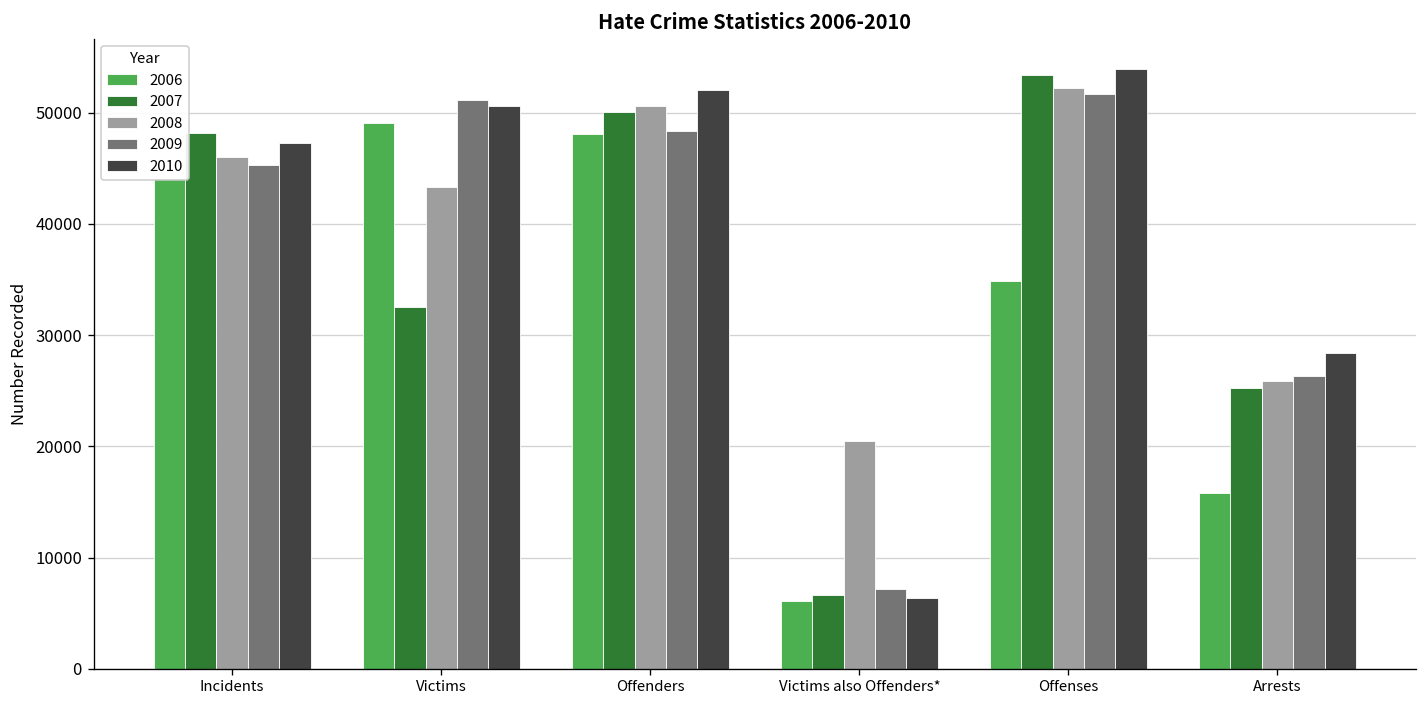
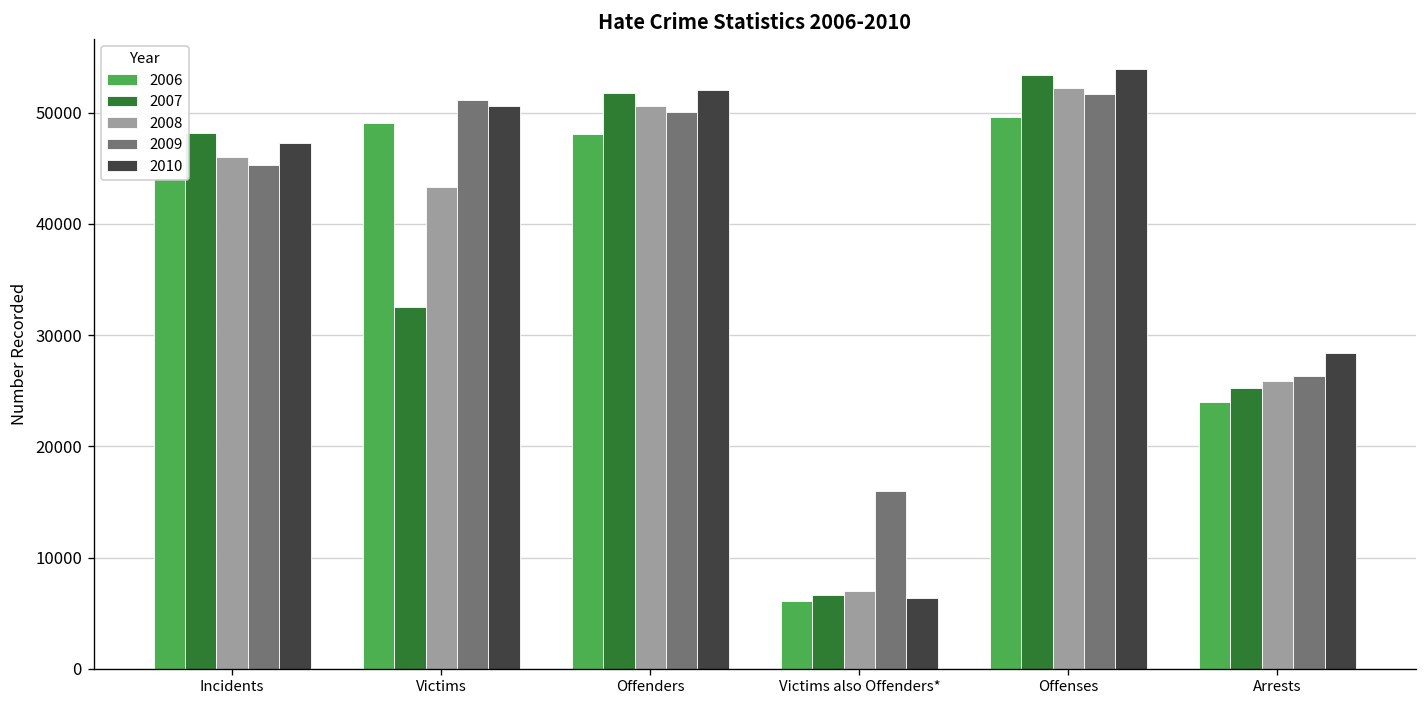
  {
    "2006": {
      "Victims": 49000,
      "Offenders": 48000,
      "Victims also Offenders*": 6000,
-     "Offenses": 35000,
-     "Arrests": 16000
+     "Offenses": 50000,
+     "Arrests": 24000
    },
    "2007": {
      "Incidents": 48000,
      "Victims": 33000,
-     "Offenders": 50000,
+     "Offenders": 52000,
      "Victims also Offenders*": 7000,
      "Offenses": 53000,
      "Arrests": 25000
    },
    "2008": {
      "Incidents": 46000,
      "Victims": 43000,
      "Offenders": 51000,
-     "Victims also Offenders*": 20000,
+     "Victims also Offenders*": 7000,
      "Offenses": 52000,
      "Arrests": 26000
    },
    "2009": {
      "Incidents": 45000,
      "Victims": 51000,
-     "Offenders": 48000,
-     "Victims also Offenders*": 7000,
+     "Offenders": 50000,
+     "Victims also Offenders*": 16000,
      "Offenses": 52000,
      "Arrests": 26000
    },
    "2010": {
      "Incidents": 47000,
      "Victims": 51000,
      "Offenders": 52000,
      "Victims also Offenders*": 6000,
      "Offenses": 54000,
      "Arrests": 28000
    }
  }
